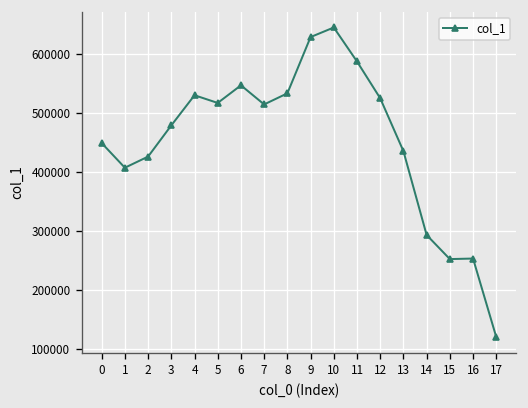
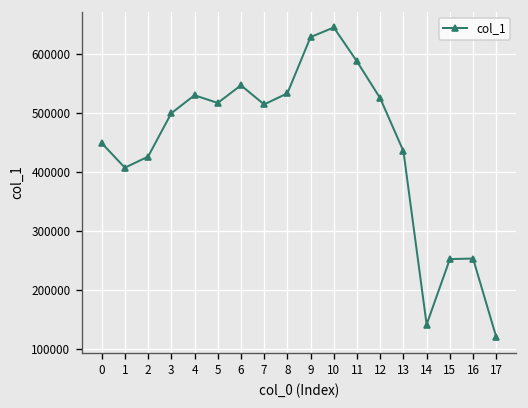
  {
    "0": 450000,
    "1": 410000,
    "2": 430000,
-   "3": 480000,
+   "3": 500000,
    "4": 530000,
    "5": 520000,
    "6": 550000,
    "7": 510000,
    "8": 530000,
    "9": 630000,
    "10": 640000,
    "11": 590000,
    "12": 520000,
    "13": 440000,
-   "14": 290000,
+   "14": 140000,
    "15": 250000,
    "16": 250000,
    "17": 120000
  }
